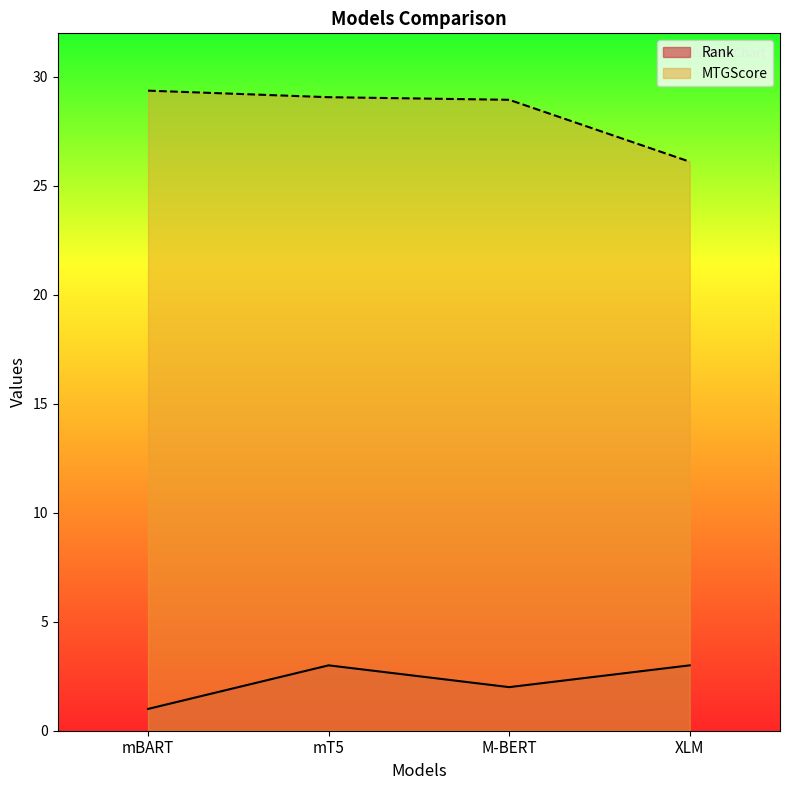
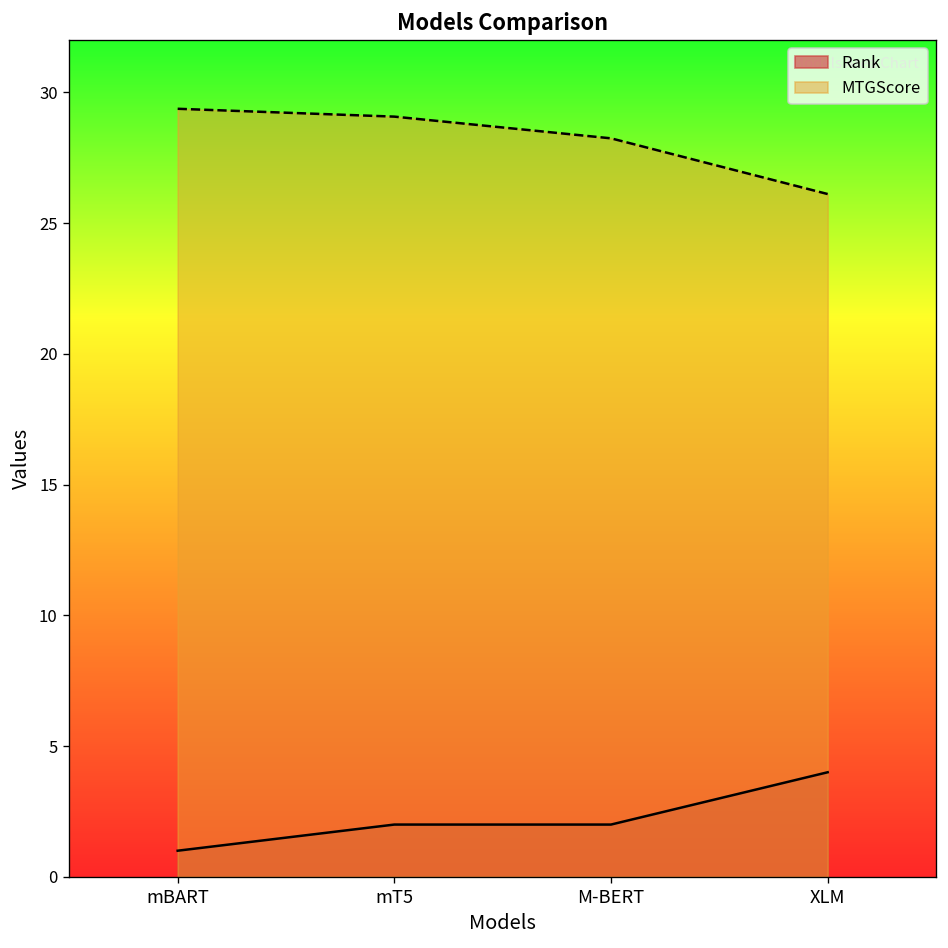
  {
    "Rank": {
      "mBART": 1,
-     "mT5": 3,
+     "mT5": 2,
      "M-BERT": 2,
-     "XLM": 3
+     "XLM": 4
    },
    "MTGScore": {
      "mBART": 29.4,
      "mT5": 29.1,
-     "M-BERT": 29.0,
+     "M-BERT": 28.2,
      "XLM": 26.1
    }
  }
